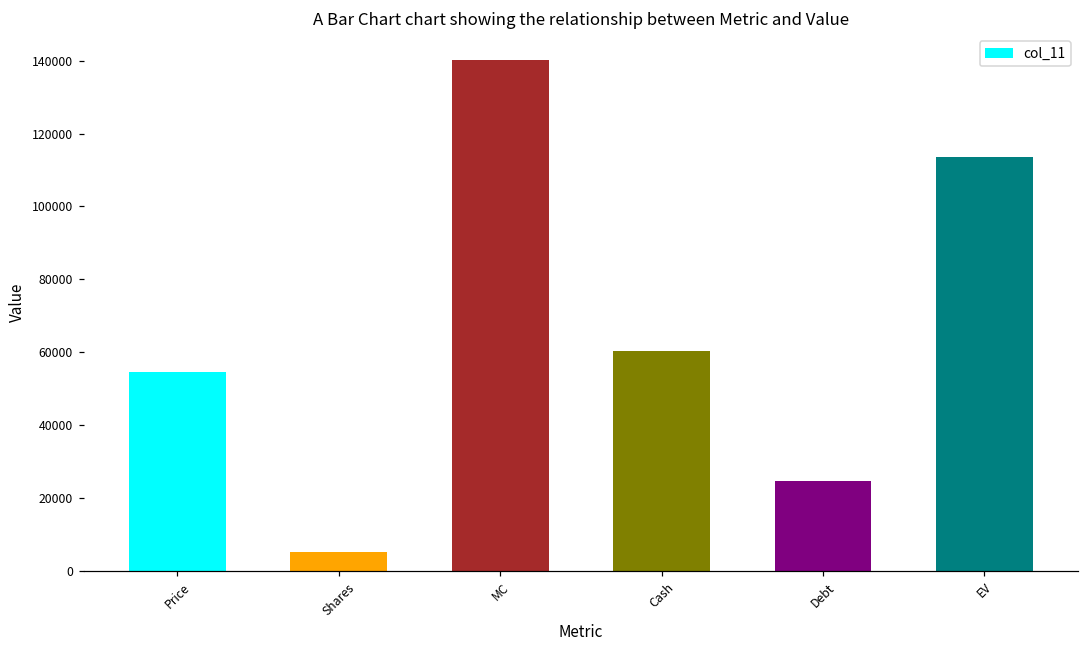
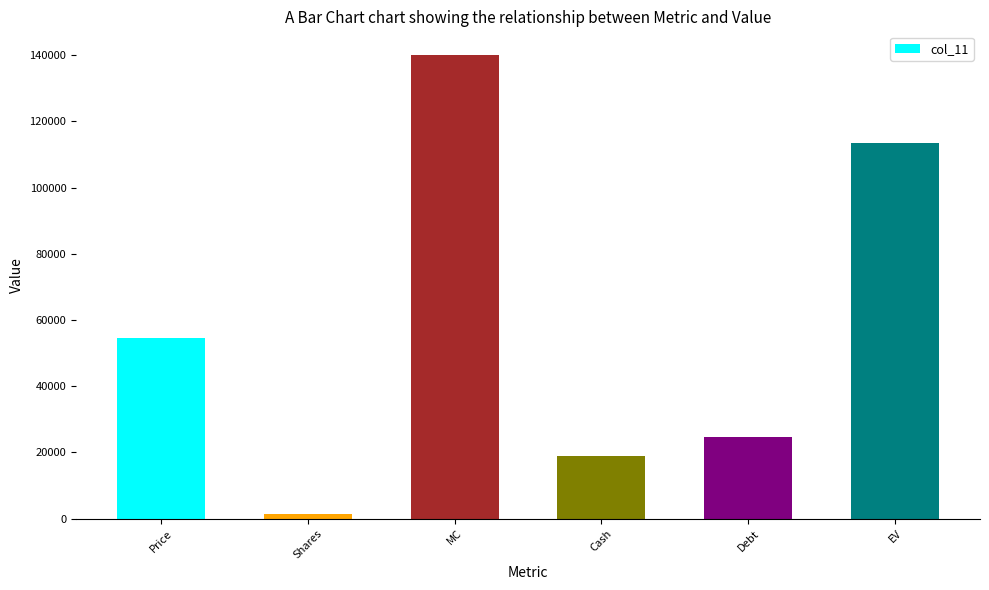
  {
    "Price": 55000,
-   "Shares": 5000,
+   "Shares": 2000,
    "MC": 140000,
-   "Cash": 60000,
+   "Cash": 19000,
    "Debt": 25000,
    "EV": 114000
  }
